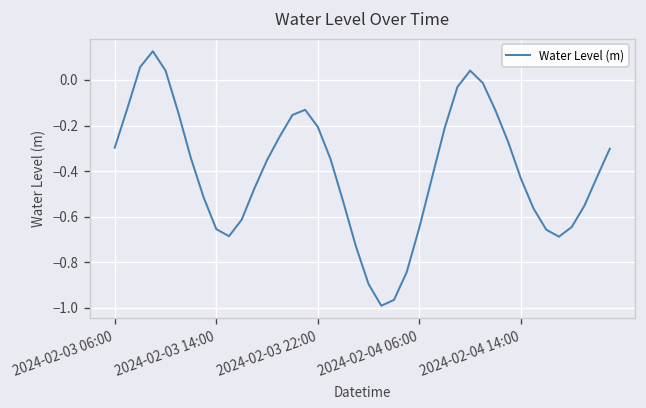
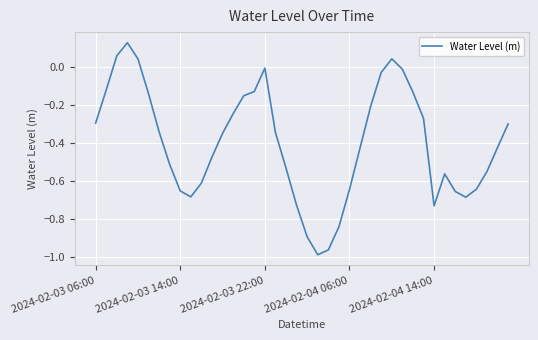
  {
    "2024-02-03 06:00": -0.30,
    "2024-02-03 14:00": -0.65,
-   "2024-02-03 22:00": -0.21,
+   "2024-02-03 22:00": -0.01,
    "2024-02-04 06:00": -0.65,
-   "2024-02-04 14:00": -0.43
+   "2024-02-04 14:00": -0.73
  }
